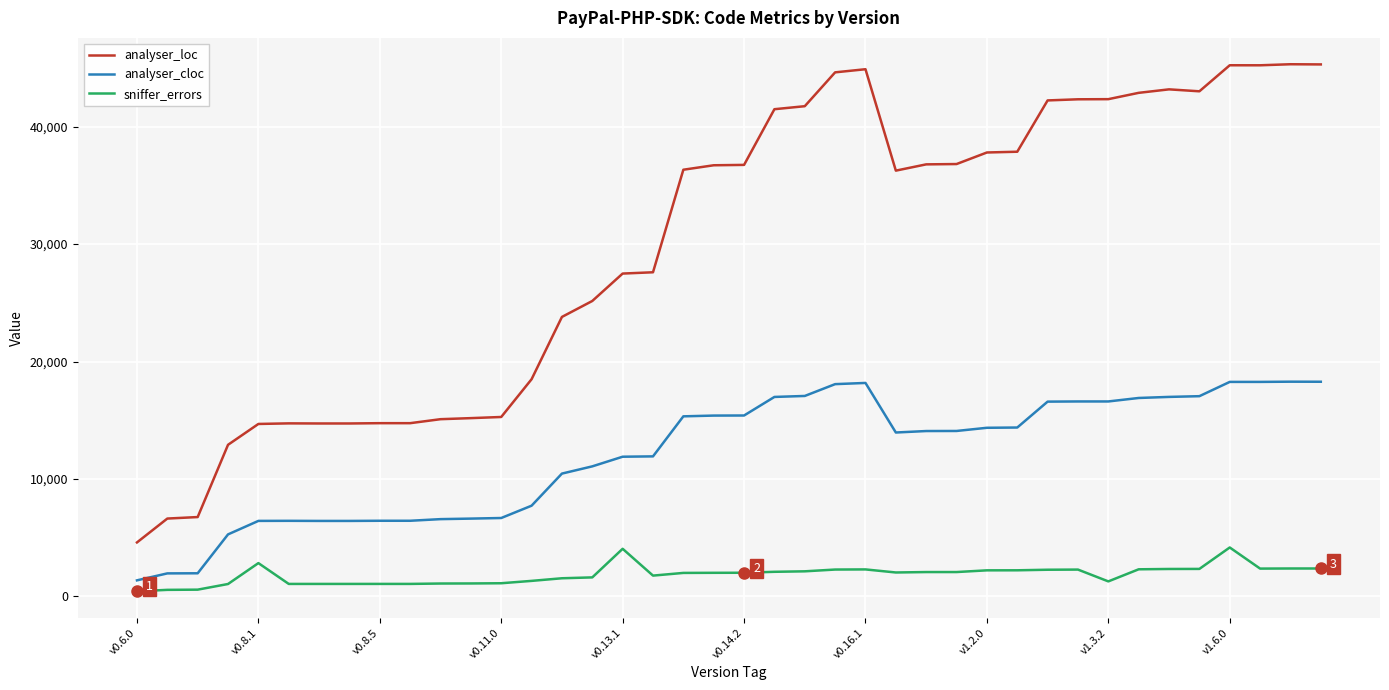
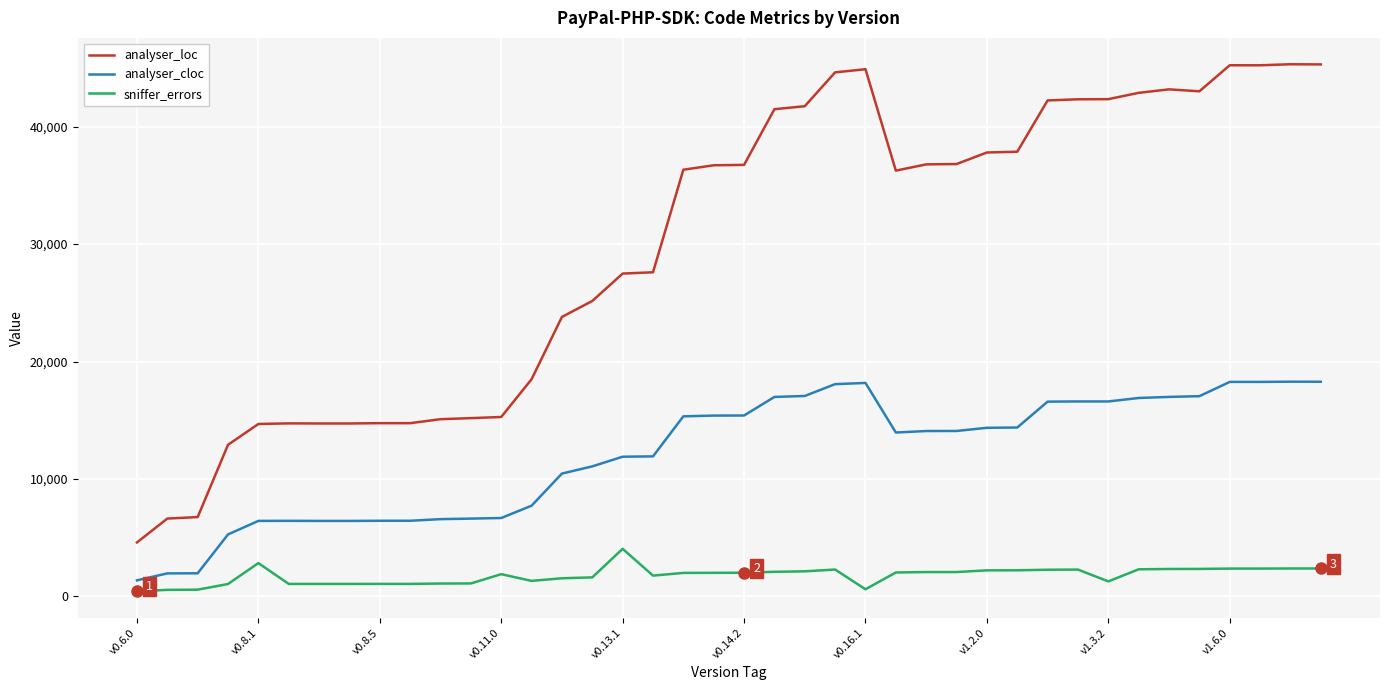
  {
    "analyser_cloc": {
      "v0.8.1": "6,400",
      "v0.8.5": "6,400",
      "v0.11.0": "6,700",
      "v0.13.1": "11,900",
      "v0.14.2": "15,400",
      "v0.16.1": "18,200",
      "v1.2.0": "14,400",
      "v1.3.2": "16,600",
      "v1.6.0": "18,300"
    },
    "sniffer_errors": {
      "v0.8.1": "2,800",
      "v0.8.5": "1,100",
-     "v0.11.0": "1,100",
+     "v0.11.0": "1,900",
      "v0.13.1": "4,100",
-     "v0.16.1": "2,300",
+     "v0.16.1": "600",
      "v1.2.0": "2,200",
      "v1.3.2": "1,300",
-     "v1.6.0": "4,200"
+     "v1.6.0": "2,400"
    }
  }
